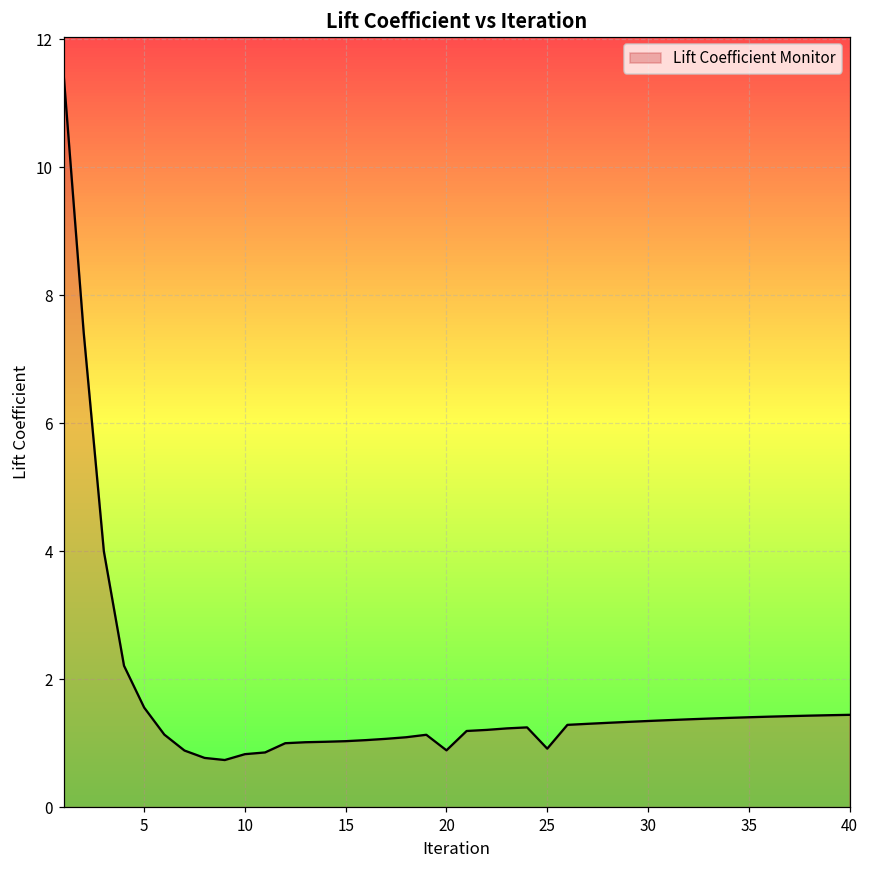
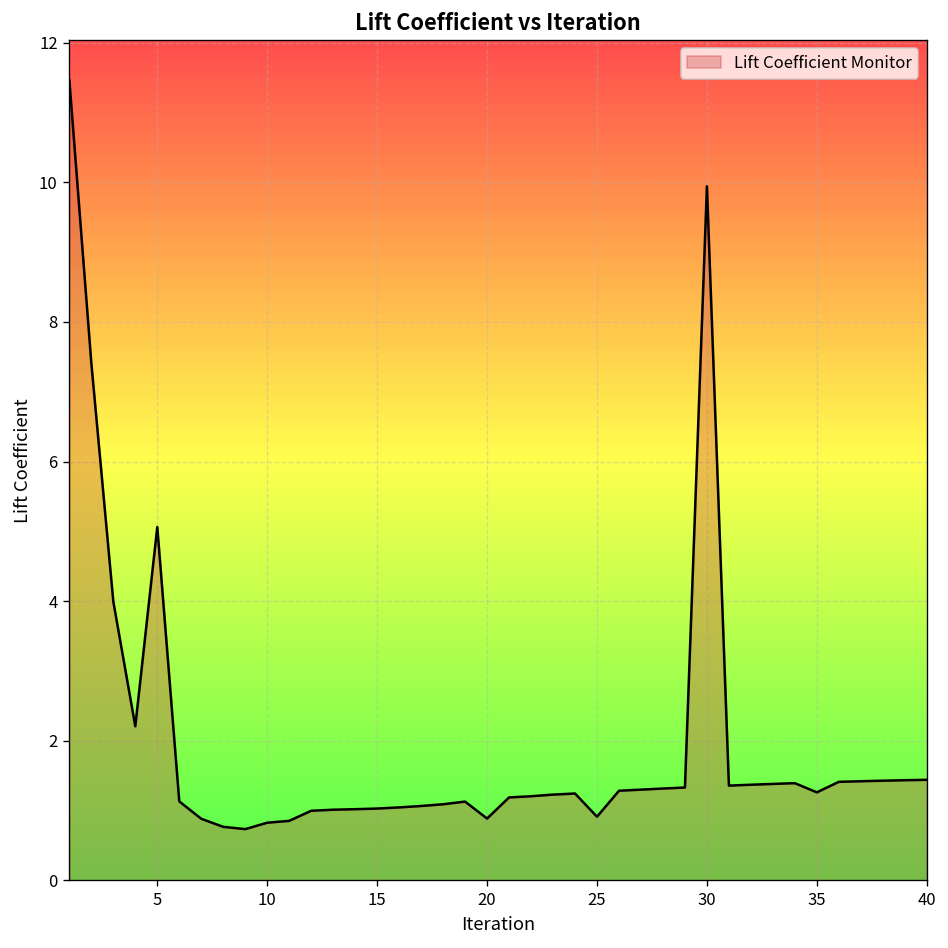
  {
-   "5": 1.6,
+   "5": 5.1,
    "10": 0.8,
    "15": 1.0,
    "20": 0.9,
    "25": 0.9,
-   "30": 1.3,
-   "35": 1.4,
+   "30": 9.9,
+   "35": 1.3,
    "40": 1.4
  }
